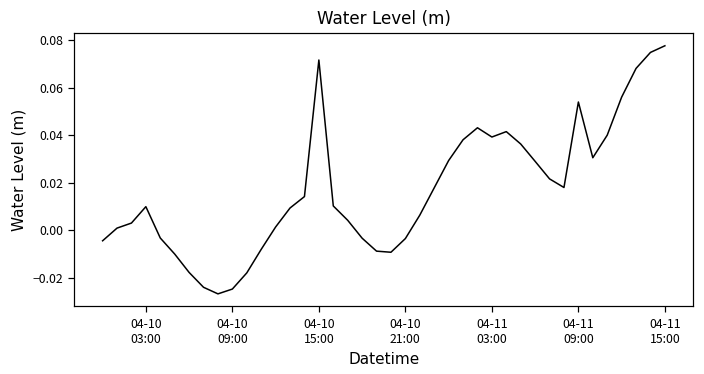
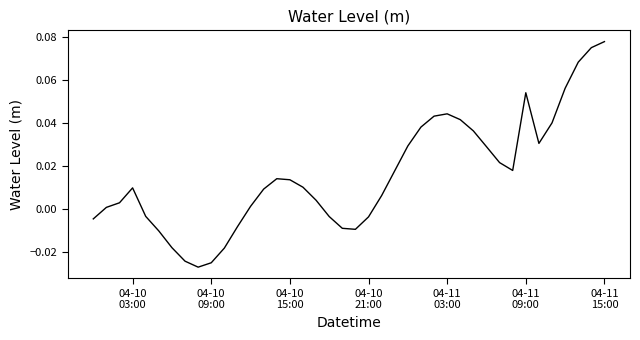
  {
    "04-10 03:00": 0.010,
    "04-10 09:00": -0.025,
-   "04-10 15:00": 0.072,
+   "04-10 15:00": 0.014,
    "04-10 21:00": -0.004,
-   "04-11 03:00": 0.039,
+   "04-11 03:00": 0.044,
    "04-11 09:00": 0.054,
    "04-11 15:00": 0.078
  }
